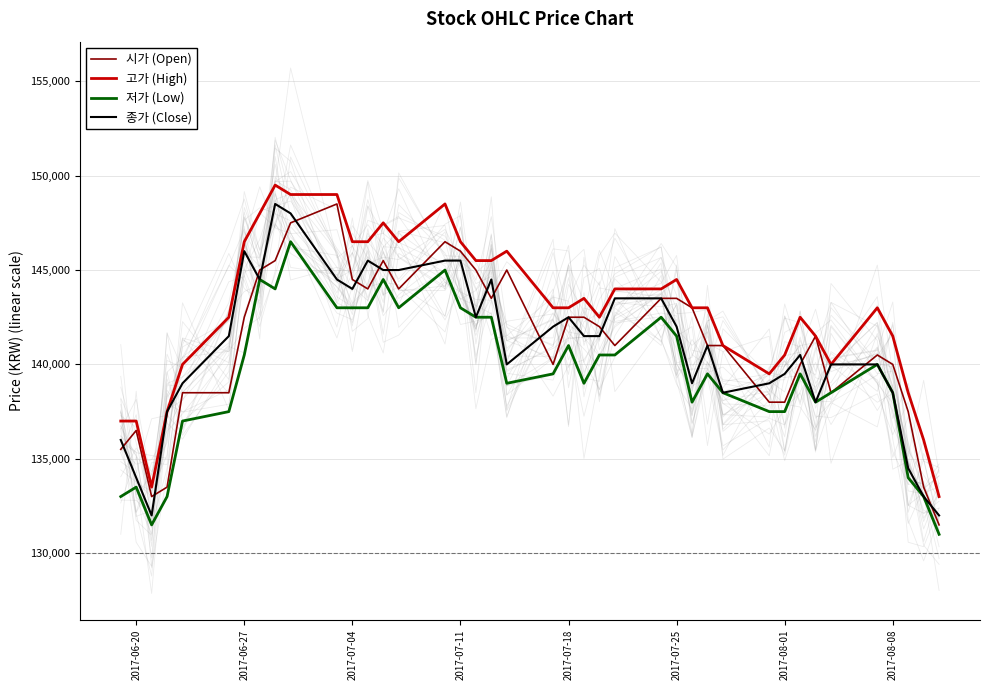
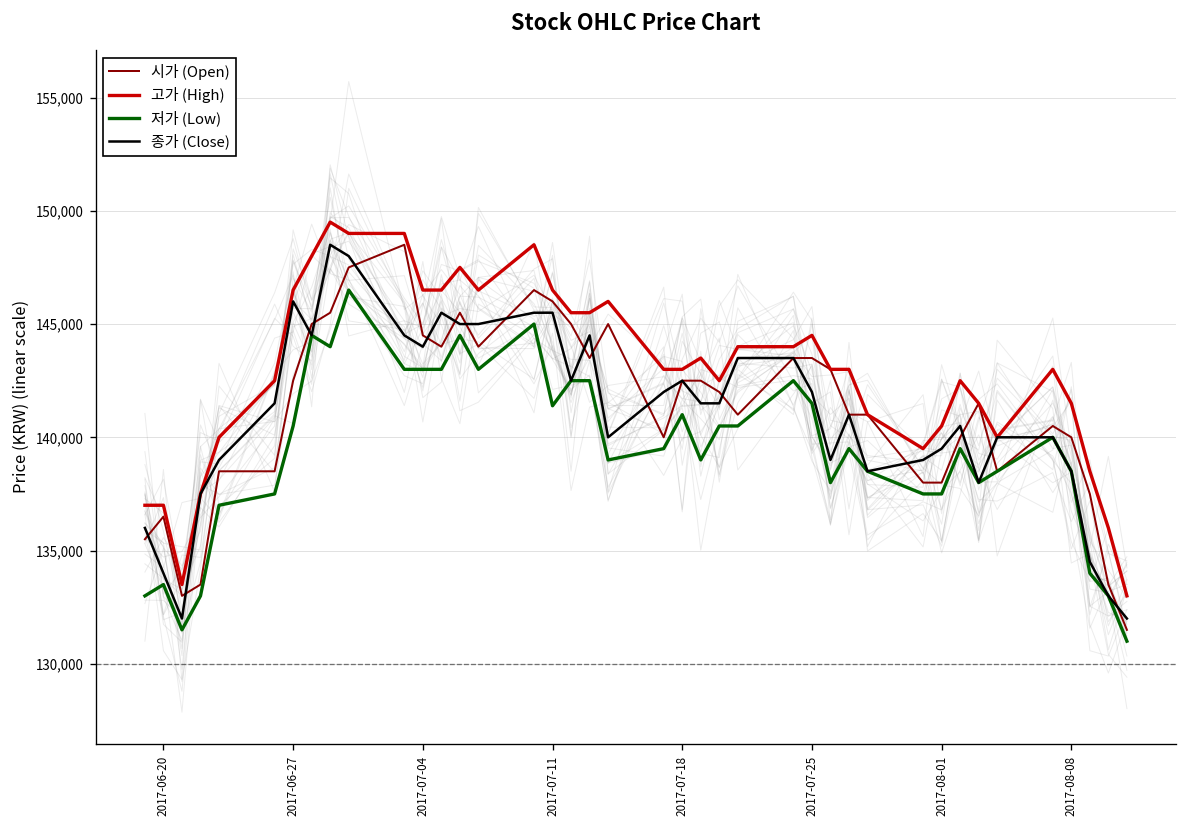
  {
    "시가 (Open)": {
      "2017-06-27": "142,500",
      "2017-07-25": "143,500",
      "2017-08-08": "140,000"
    },
    "고가 (High)": {
      "2017-07-04": "146,500",
      "2017-07-11": "146,500"
    },
    "저가 (Low)": {
      "2017-06-20": "133,500",
-     "2017-07-11": "143,000",
+     "2017-07-11": "141,400",
      "2017-07-18": "141,000",
      "2017-08-01": "137,500"
    }
  }
